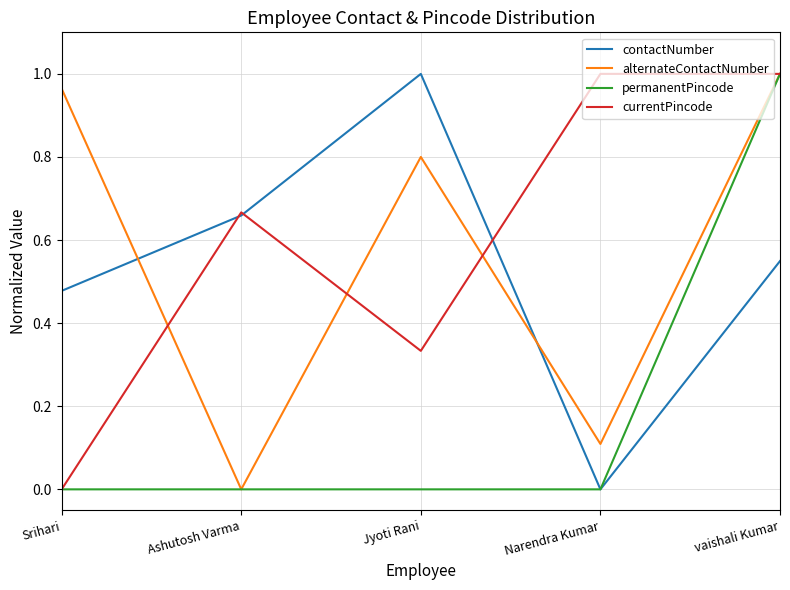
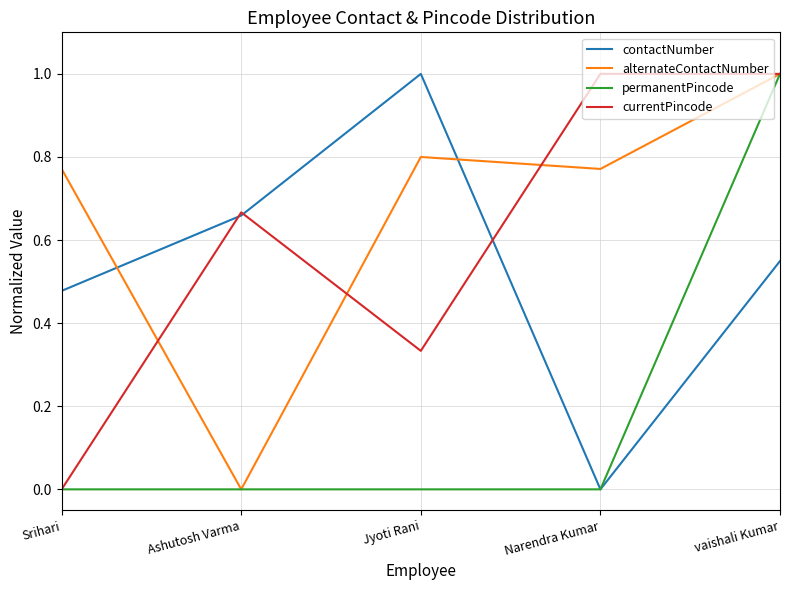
  {
    "contactNumber": {
      "Srihari": 0.48,
      "Ashutosh Varma": 0.66,
      "Jyoti Rani": 1.00,
      "vaishali Kumar": 0.55
    },
    "alternateContactNumber": {
-     "Srihari": 0.96,
+     "Srihari": 0.77,
      "Jyoti Rani": 0.80,
-     "Narendra Kumar": 0.11
+     "Narendra Kumar": 0.77
    },
    "permanentPincode": {
      "Jyoti Rani": 0.00
    },
    "currentPincode": {
      "Ashutosh Varma": 0.67,
      "Jyoti Rani": 0.33
    }
  }
